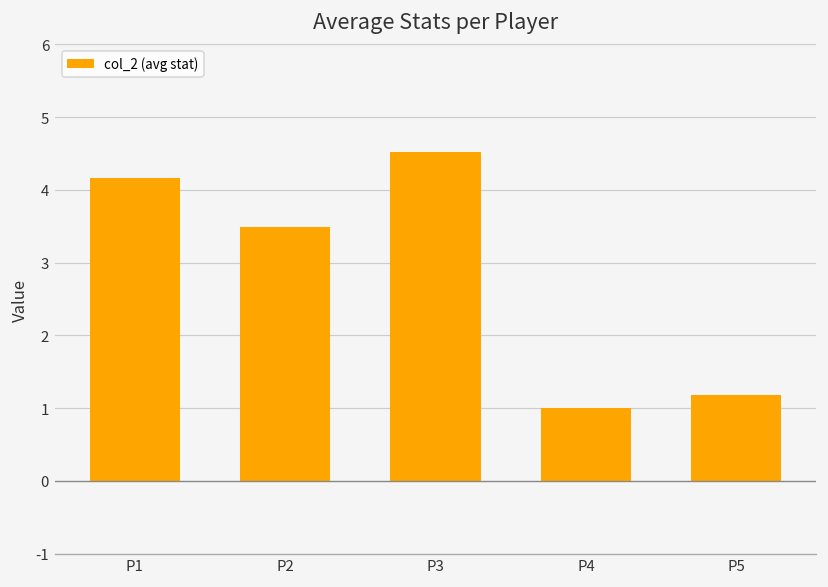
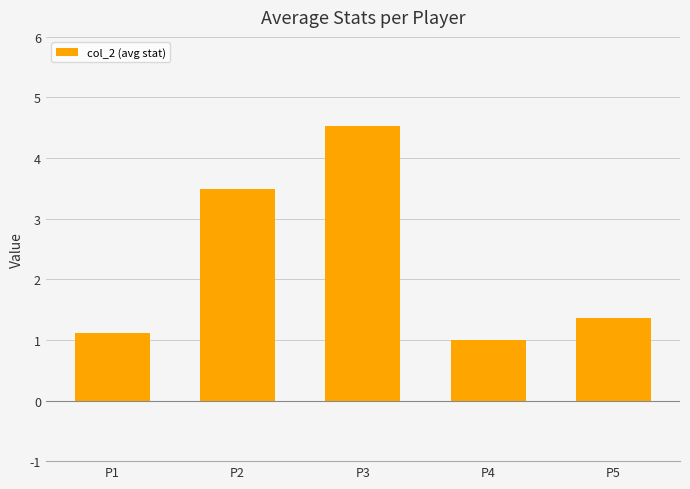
  {
-   "P1": 4.2,
+   "P1": 1.1,
    "P2": 3.5,
    "P3": 4.5,
    "P4": 1.0,
-   "P5": 1.2
+   "P5": 1.4
  }
